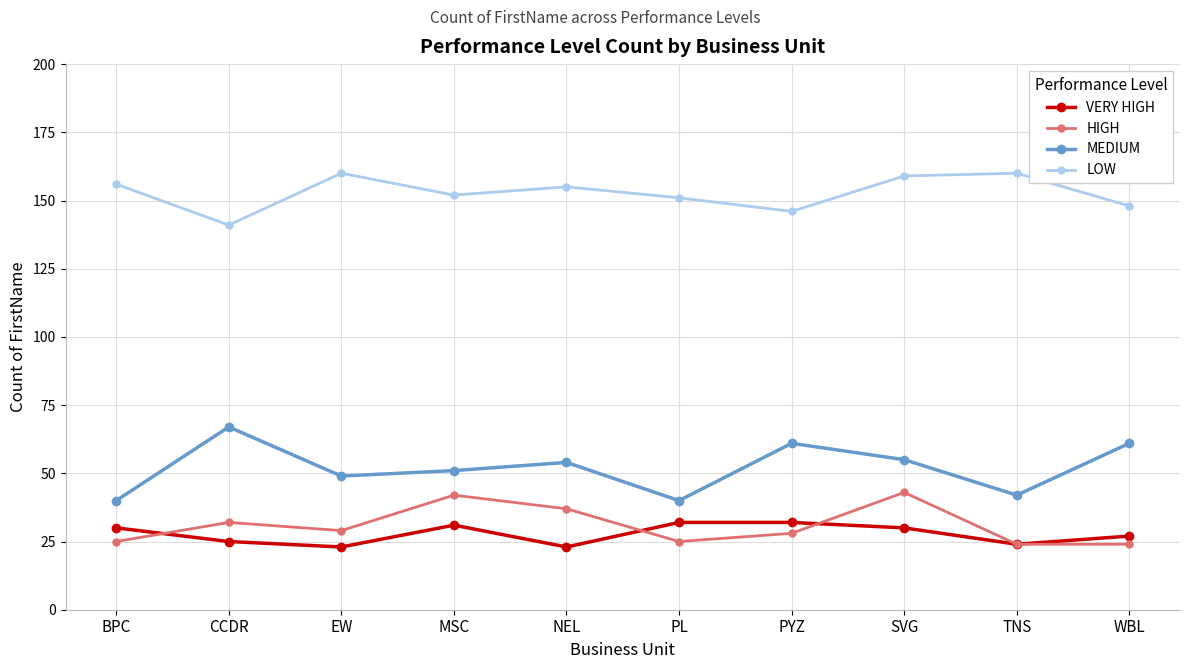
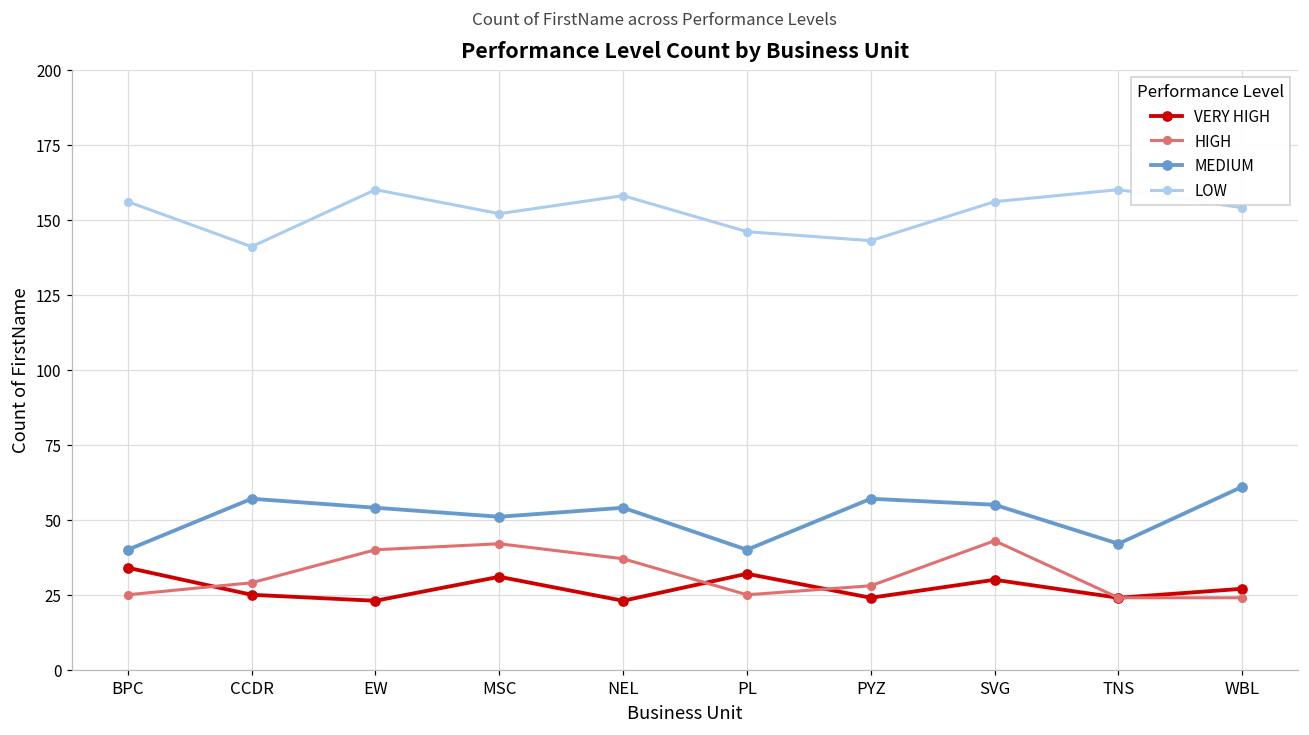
  {
    "VERY HIGH": {
-     "BPC": 30,
+     "BPC": 34,
      "CCDR": 25,
      "EW": 23,
      "MSC": 31,
      "NEL": 23,
      "PL": 32,
-     "PYZ": 32,
+     "PYZ": 24,
      "SVG": 30,
      "WBL": 27
    },
    "HIGH": {
      "BPC": 25,
-     "CCDR": 32,
-     "EW": 29,
+     "CCDR": 29,
+     "EW": 40,
      "MSC": 42,
      "NEL": 37,
      "PL": 25,
      "PYZ": 28,
      "SVG": 43,
      "WBL": 24
    },
    "MEDIUM": {
      "BPC": 40,
-     "CCDR": 67,
-     "EW": 49,
+     "CCDR": 57,
+     "EW": 54,
      "MSC": 51,
      "NEL": 54,
      "PL": 40,
-     "PYZ": 61,
+     "PYZ": 57,
      "SVG": 55,
      "TNS": 42,
      "WBL": 61
    },
    "LOW": {
      "BPC": 156,
      "CCDR": 141,
      "EW": 160,
      "MSC": 152,
-     "NEL": 155,
-     "PL": 151,
-     "PYZ": 146,
-     "SVG": 159,
+     "NEL": 158,
+     "PL": 146,
+     "PYZ": 143,
+     "SVG": 156,
      "TNS": 160,
-     "WBL": 148
+     "WBL": 154
    }
  }
